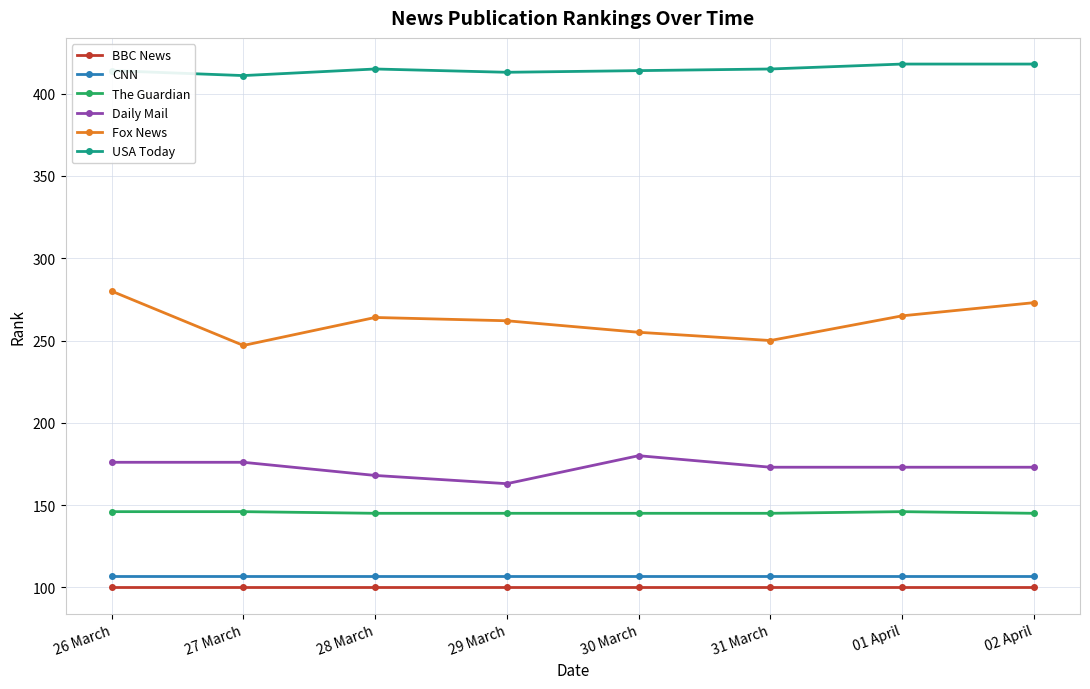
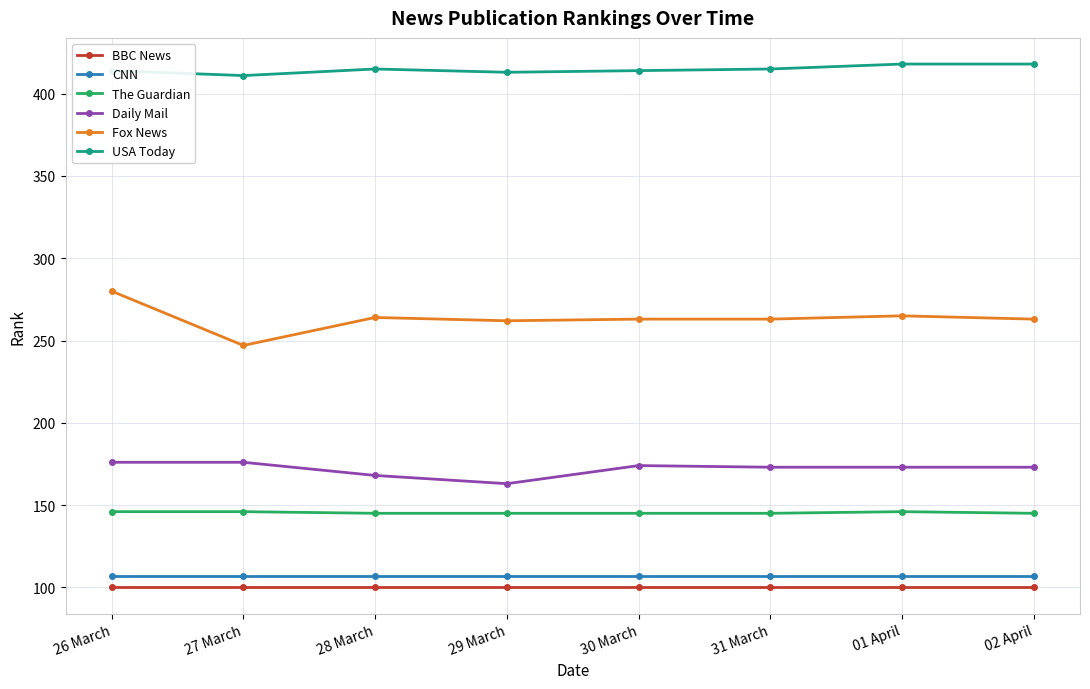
  {
    "BBC News": {
      "26 March": 100,
      "27 March": 100,
      "28 March": 100,
      "29 March": 100,
      "30 March": 100,
      "31 March": 100,
      "01 April": 100,
      "02 April": 100
    },
    "CNN": {
      "26 March": 107,
      "27 March": 107,
      "28 March": 107,
      "29 March": 107,
      "30 March": 107,
      "31 March": 107,
      "01 April": 107,
      "02 April": 107
    },
    "Daily Mail": {
      "26 March": 176,
      "27 March": 176,
      "28 March": 168,
      "29 March": 163,
-     "30 March": 180,
+     "30 March": 174,
      "31 March": 173,
      "01 April": 173,
      "02 April": 173
    },
    "Fox News": {
      "26 March": 280,
      "27 March": 247,
      "28 March": 264,
      "29 March": 262,
-     "30 March": 255,
-     "31 March": 250,
+     "30 March": 263,
+     "31 March": 263,
      "01 April": 265,
-     "02 April": 273
+     "02 April": 263
    }
  }
